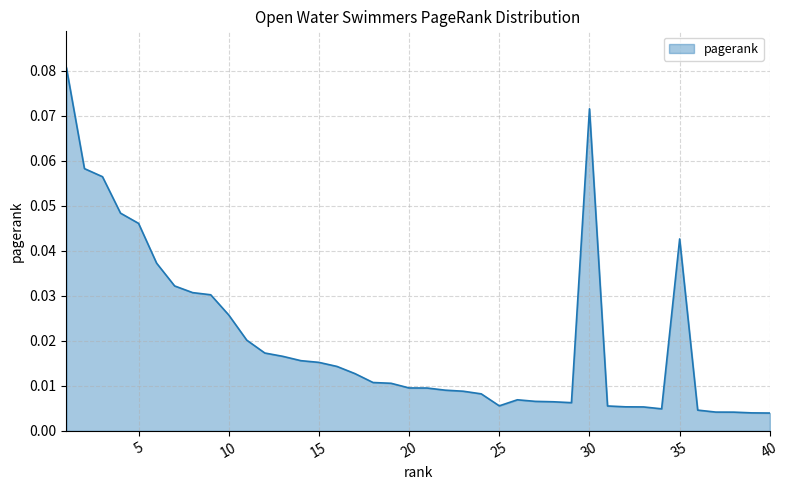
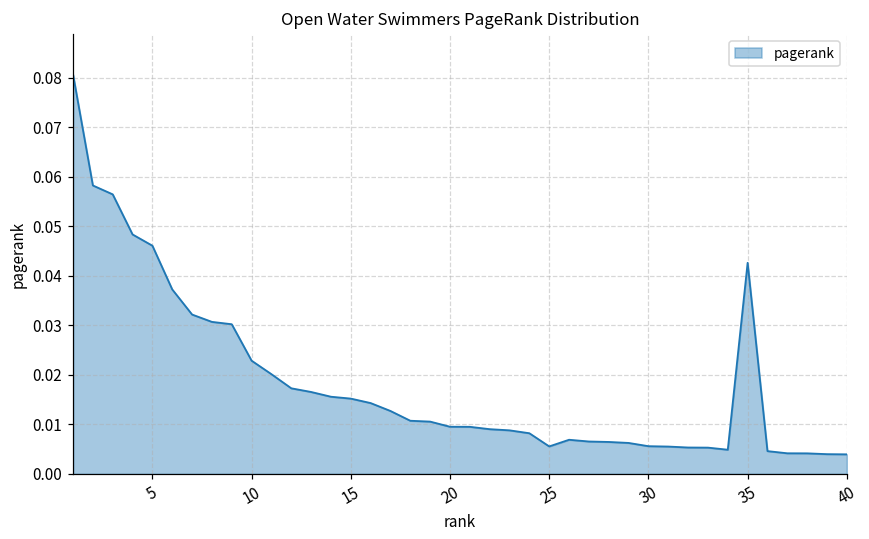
  {
    "5": 0.046,
-   "10": 0.026,
+   "10": 0.023,
    "15": 0.015,
    "20": 0.010,
    "25": 0.006,
-   "30": 0.072,
+   "30": 0.006,
    "35": 0.043,
    "40": 0.004
  }
